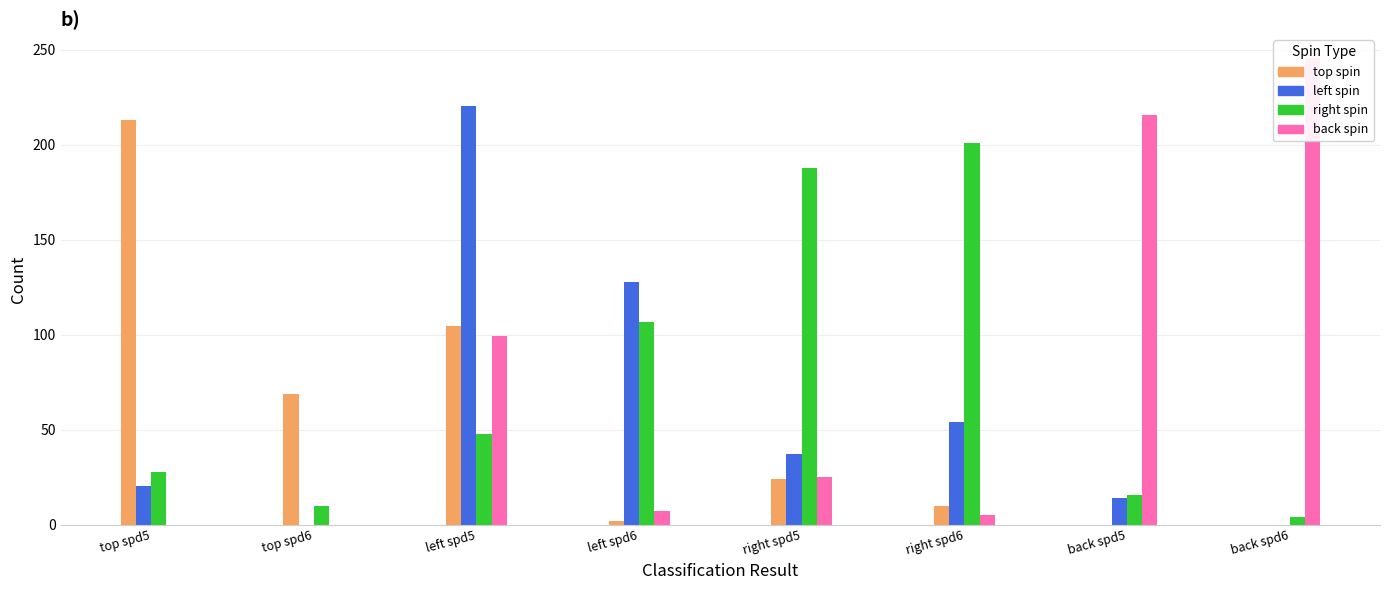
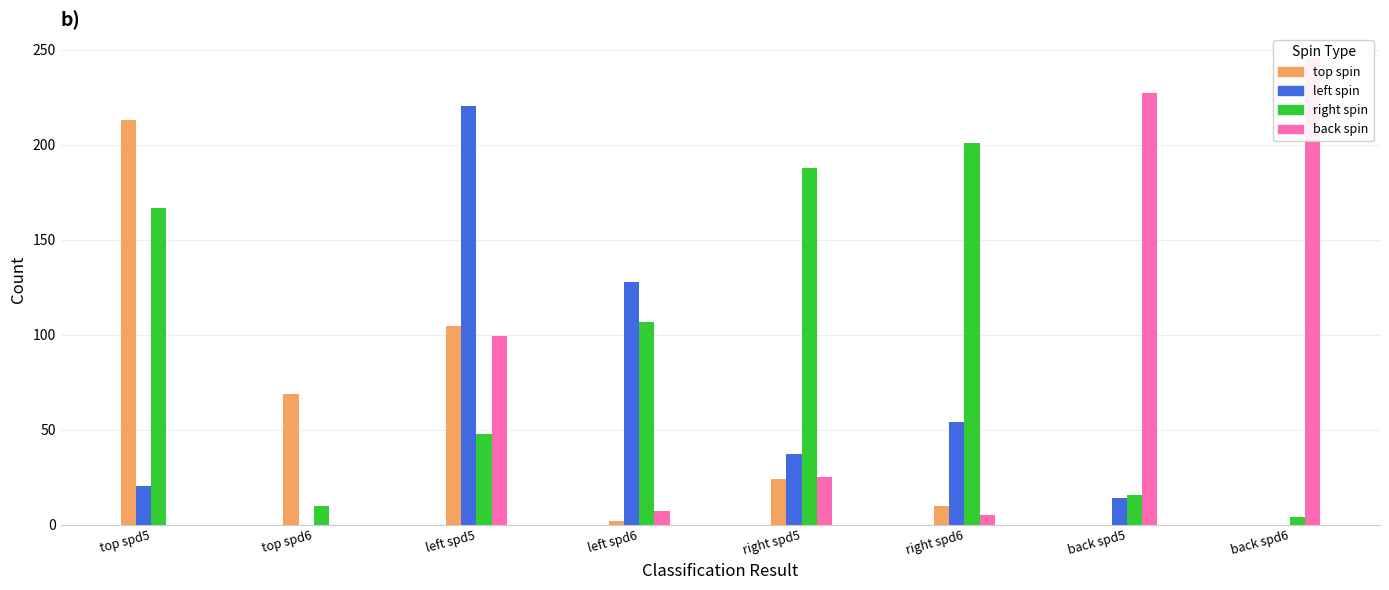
  {
    "top spin": {
      "top spd5": 213,
      "top spd6": 69,
      "left spd5": 105,
      "left spd6": 2,
      "right spd5": 24,
      "right spd6": 10,
      "back spd5": 0,
      "back spd6": 0
    },
    "left spin": {
      "top spd5": 21,
      "top spd6": 0,
      "left spd5": 220,
      "left spd6": 128,
      "right spd5": 37,
      "right spd6": 54,
      "back spd5": 14,
      "back spd6": 0
    },
    "right spin": {
-     "top spd5": 28,
+     "top spd5": 167,
      "top spd6": 10,
      "left spd5": 48,
      "left spd6": 107,
      "right spd5": 188,
      "right spd6": 201,
      "back spd5": 16,
      "back spd6": 4
    },
    "back spin": {
      "top spd5": 0,
      "top spd6": 0,
      "left spd5": 100,
      "left spd6": 7,
      "right spd5": 25,
      "right spd6": 5,
-     "back spd5": 216
+     "back spd5": 227
    }
  }
